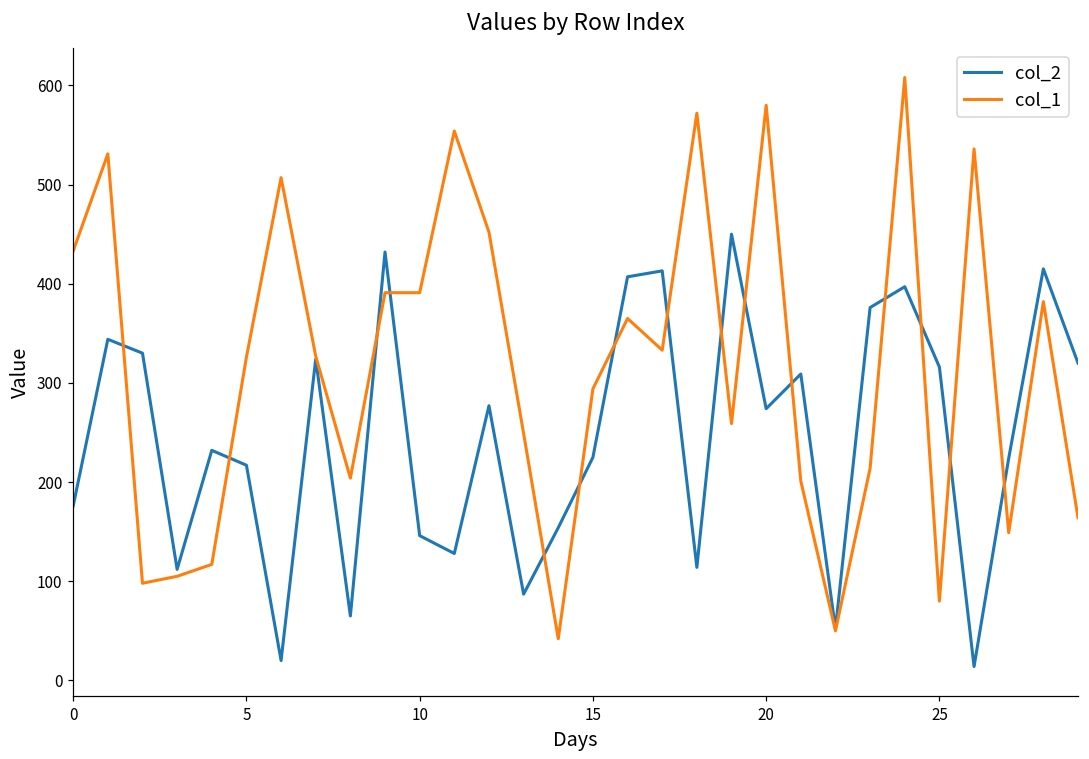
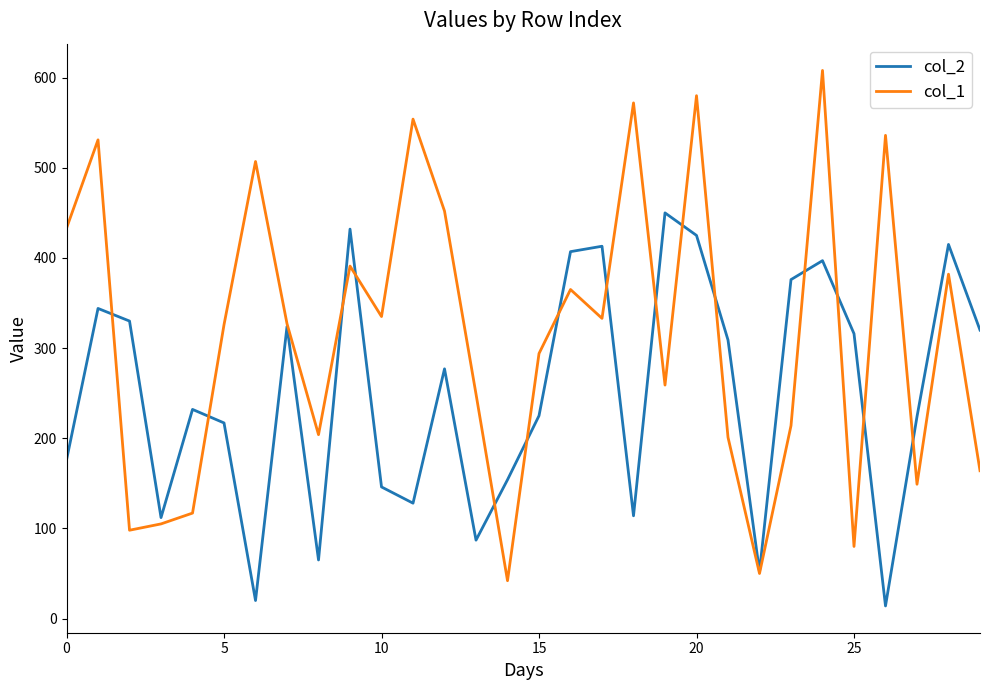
  {
    "col_2": {
      "0": 180,
      "5": 220,
      "10": 150,
      "15": 230,
-     "20": 270,
+     "20": 430,
      "25": 320
    },
    "col_1": {
      "0": 430,
      "5": 330,
-     "10": 390,
+     "10": 340,
      "15": 290,
      "20": 580,
      "25": 80
    }
  }
